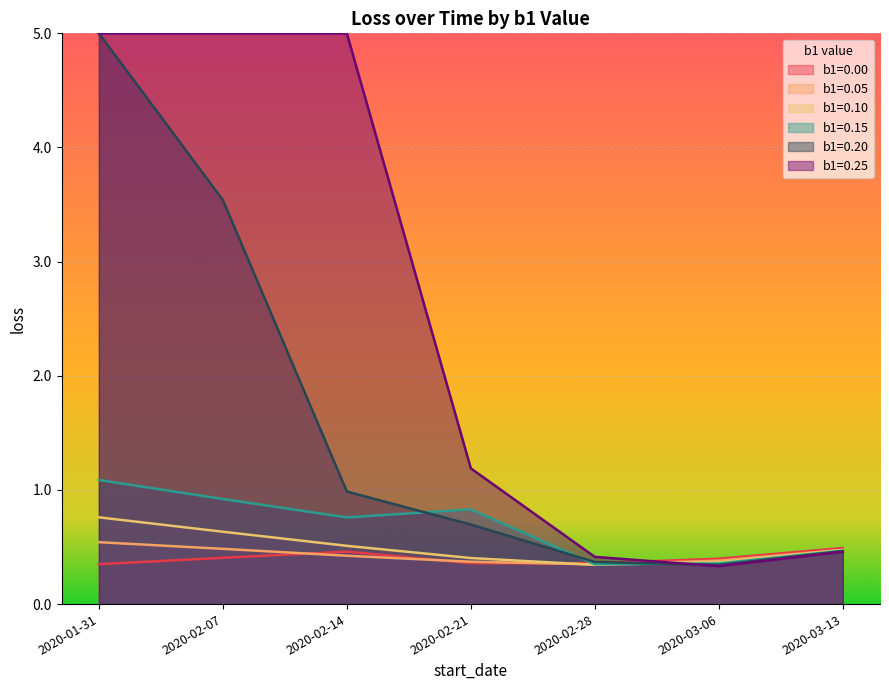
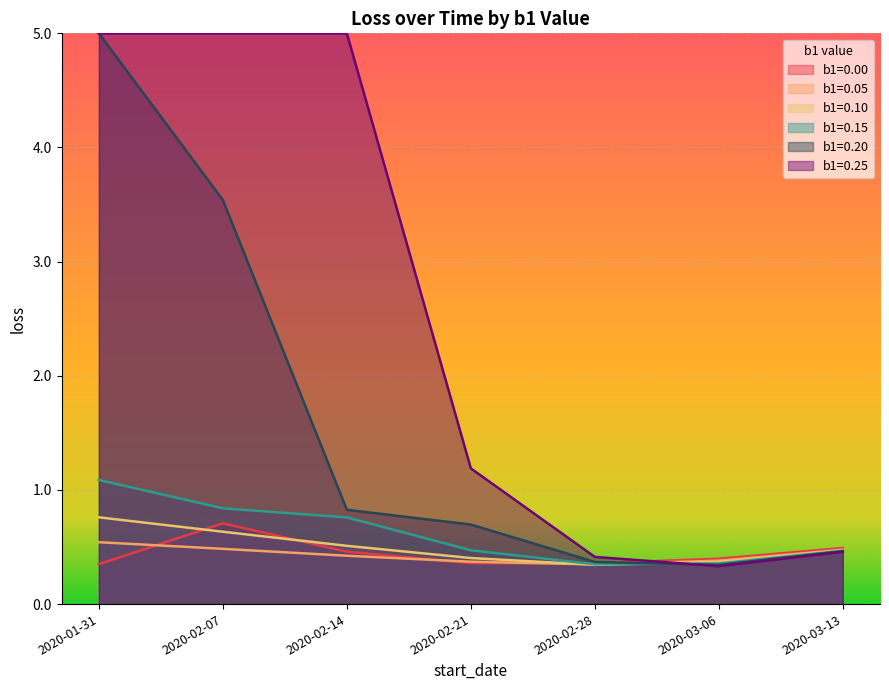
  {
    "b1=0.00": {
      "2020-01-31": 0.35,
-     "2020-02-07": 0.41,
+     "2020-02-07": 0.71,
      "2020-02-14": 0.46
    },
    "b1=0.15": {
      "2020-01-31": 1.09,
-     "2020-02-07": 0.92,
+     "2020-02-07": 0.84,
      "2020-02-14": 0.76,
-     "2020-02-21": 0.83
+     "2020-02-21": 0.47
    },
    "b1=0.20": {
      "2020-02-07": 3.54,
-     "2020-02-14": 0.99,
+     "2020-02-14": 0.83,
      "2020-02-21": 0.70
    },
    "b1=0.25": {
      "2020-02-07": 5.00,
      "2020-02-14": 5.00,
      "2020-02-21": 1.19,
      "2020-02-28": 0.41
    }
  }
